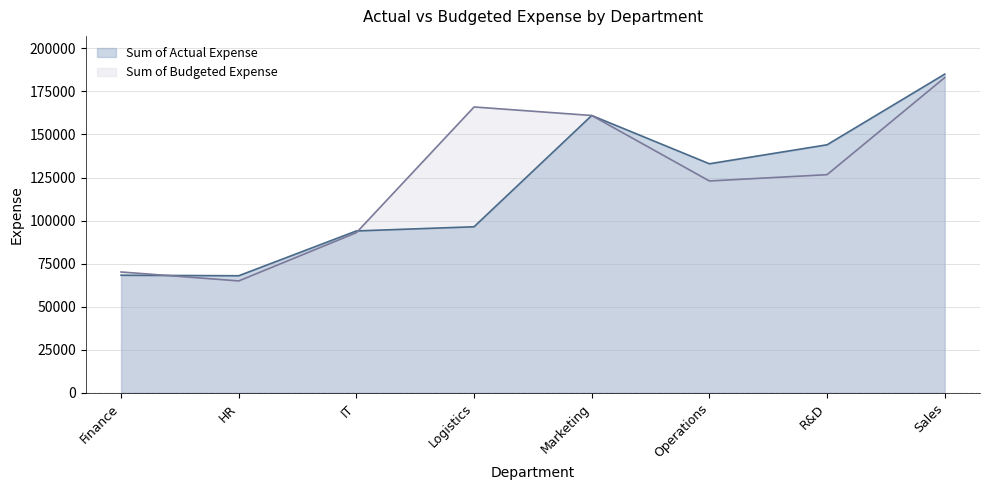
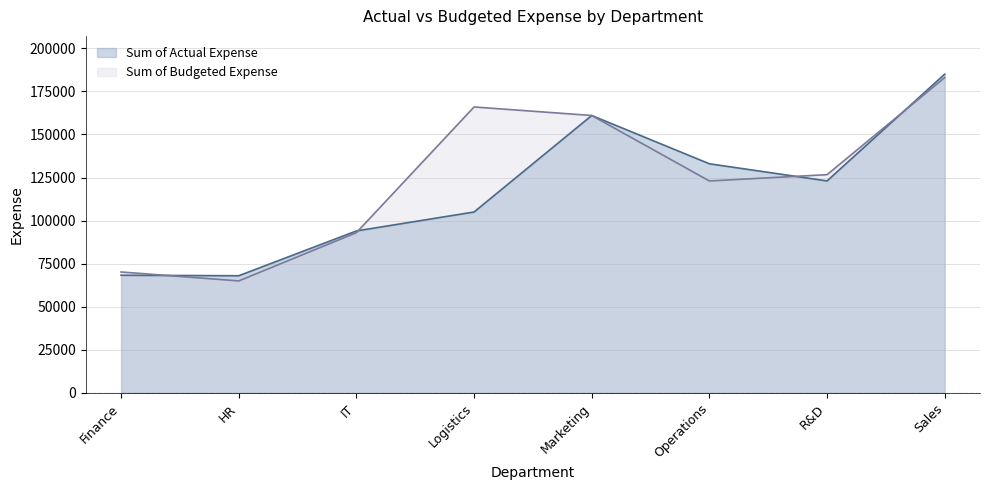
  {
    "Sum of Actual Expense": {
      "Finance": 68000,
      "HR": 68000,
-     "Logistics": 96000,
+     "Logistics": 105000,
      "Operations": 133000,
-     "R&D": 144000,
+     "R&D": 123000,
      "Sales": 185000
    },
    "Sum of Budgeted Expense": {
      "Finance": 70000,
      "HR": 65000,
      "Logistics": 166000,
      "Operations": 123000,
      "R&D": 127000,
      "Sales": 183000
    }
  }
